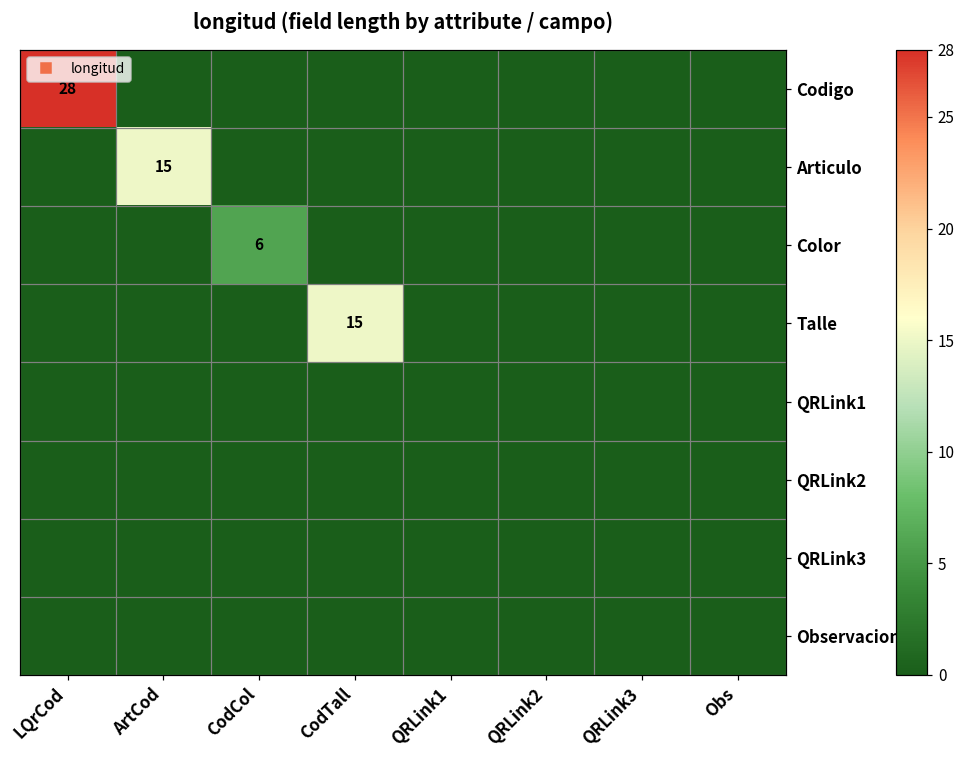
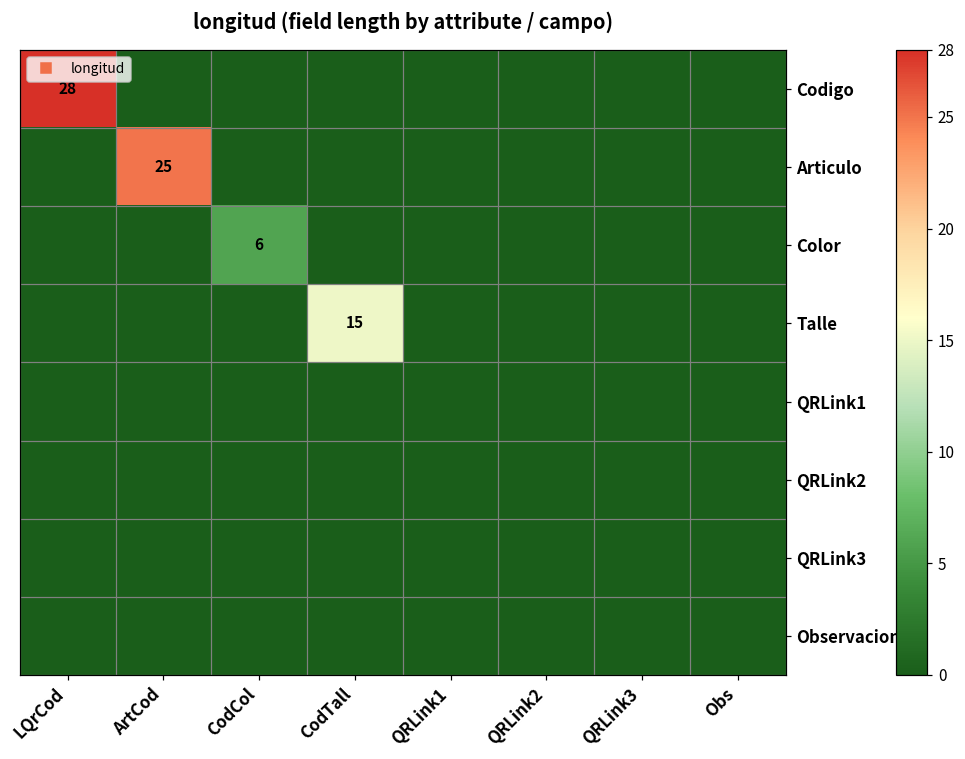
  {
    "Articulo": {
-     "ArtCod": 15
+     "ArtCod": 25
    },
    "Color": {
      "CodCol": 6
    },
    "Talle": {
      "CodTall": 15
    }
  }
